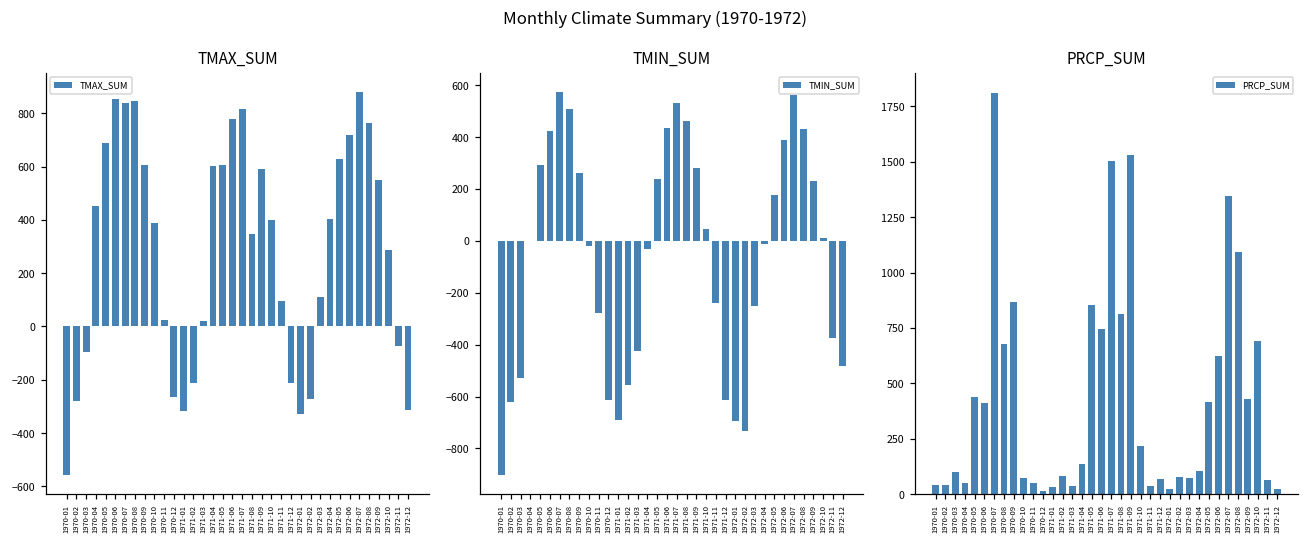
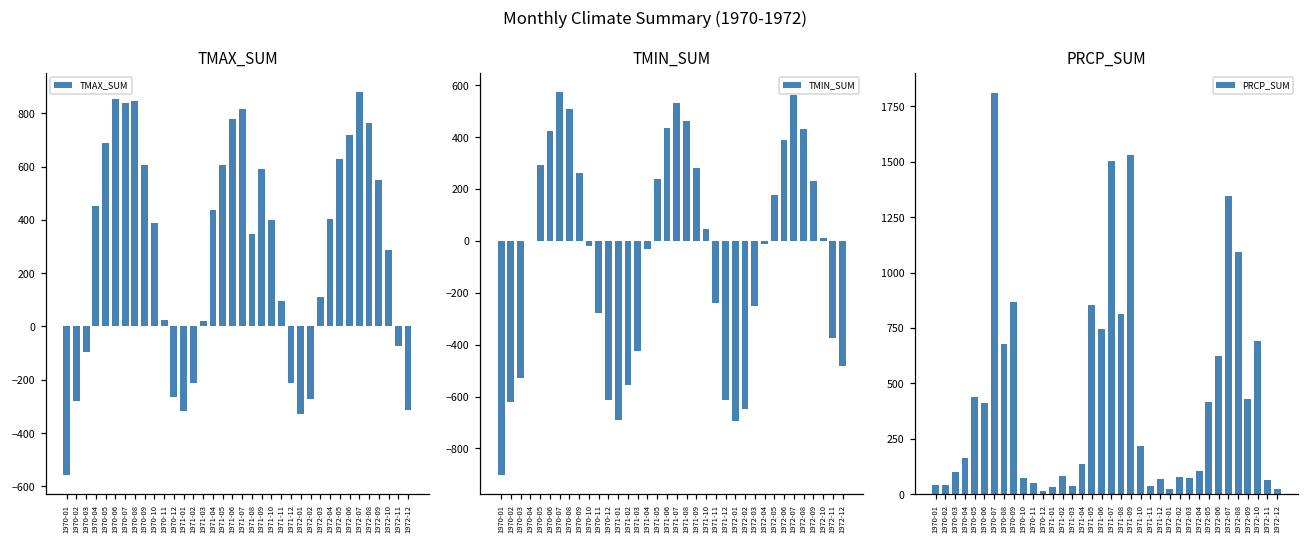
  {
    "TMAX_SUM": {
      "1970-01": -560,
      "1970-02": -280,
      "1970-03": -90,
      "1970-04": 450,
      "1970-05": 690,
      "1970-06": 850,
      "1970-07": 840,
      "1970-08": 850,
      "1970-09": 610,
      "1970-10": 390,
      "1970-11": 20,
      "1970-12": -270,
      "1971-01": -320,
      "1971-02": -210,
      "1971-03": 20,
-     "1971-04": 600,
+     "1971-04": 440,
      "1971-05": 610,
      "1971-06": 780,
      "1971-07": 810,
      "1971-08": 350,
      "1971-09": 590,
      "1971-10": 400,
      "1971-11": 100,
      "1971-12": -210,
      "1972-01": -330,
      "1972-02": -270,
      "1972-03": 110,
      "1972-04": 400,
      "1972-05": 630,
      "1972-06": 720,
      "1972-07": 880,
      "1972-08": 760,
      "1972-09": 550,
      "1972-10": 290,
      "1972-11": -70,
      "1972-12": -310
    },
    "TMIN_SUM": {
      "1970-01": -900,
      "1970-02": -620,
      "1970-03": -530,
      "1970-05": 290,
      "1970-06": 420,
      "1970-07": 570,
      "1970-08": 510,
      "1970-09": 260,
      "1970-10": -20,
      "1970-11": -280,
      "1970-12": -610,
      "1971-01": -690,
      "1971-02": -560,
      "1971-03": -420,
      "1971-04": -30,
      "1971-05": 240,
      "1971-06": 440,
      "1971-07": 530,
      "1971-08": 460,
      "1971-09": 280,
      "1971-10": 40,
      "1971-11": -240,
      "1971-12": -610,
      "1972-01": -690,
-     "1972-02": -730,
+     "1972-02": -650,
      "1972-03": -250,
      "1972-04": -10,
      "1972-05": 170,
      "1972-06": 390,
      "1972-07": 560,
      "1972-08": 430,
      "1972-09": 230,
      "1972-10": 10,
      "1972-11": -370,
      "1972-12": -480
    },
    "PRCP_SUM": {
      "1970-01": 40,
      "1970-02": 40,
      "1970-03": 100,
-     "1970-04": 50,
+     "1970-04": 160,
      "1970-05": 440,
      "1970-06": 410,
      "1970-07": 1810,
      "1970-08": 680,
      "1970-09": 870,
      "1970-10": 70,
      "1970-11": 50,
      "1970-12": 10,
      "1971-01": 30,
      "1971-02": 80,
      "1971-03": 40,
      "1971-04": 140,
      "1971-05": 860,
      "1971-06": 740,
      "1971-07": 1500,
      "1971-08": 810,
      "1971-09": 1530,
      "1971-10": 220,
      "1971-11": 40,
      "1971-12": 70,
      "1972-01": 20,
      "1972-02": 80,
      "1972-03": 70,
      "1972-04": 100,
      "1972-05": 420,
      "1972-06": 620,
      "1972-07": 1350,
      "1972-08": 1090,
      "1972-09": 430,
      "1972-10": 690,
      "1972-11": 60,
      "1972-12": 20
    }
  }
